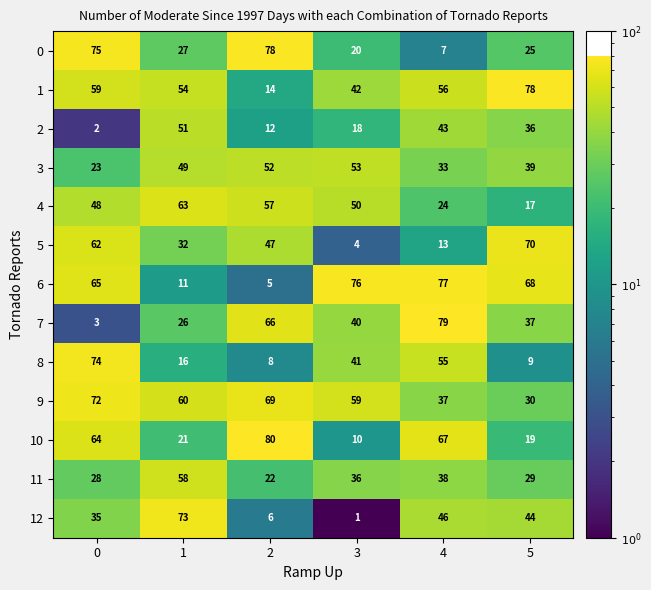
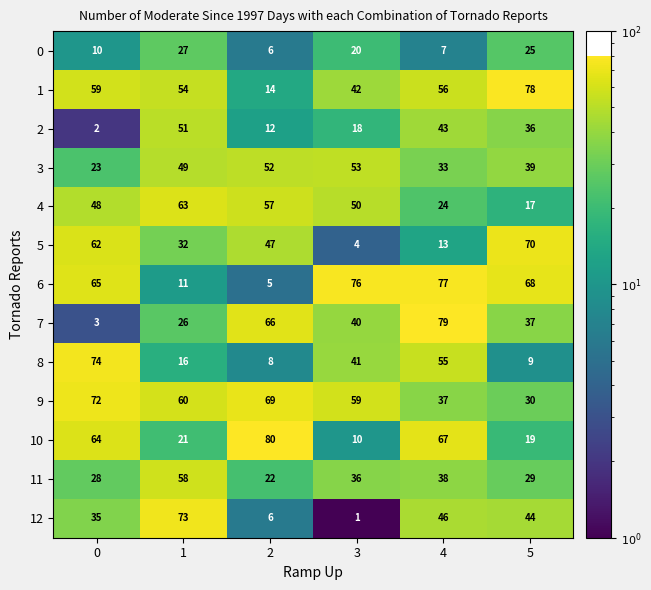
  {
    "0": {
-     "0": 75,
+     "0": 10,
      "1": 27,
-     "2": 78,
+     "2": 6,
      "3": 20,
      "4": 7,
      "5": 25
    },
    "1": {
      "0": 59,
      "1": 54,
      "2": 14,
      "3": 42,
      "4": 56,
      "5": 78
    },
    "2": {
      "0": 2,
      "1": 51,
      "2": 12,
      "3": 18,
      "4": 43,
      "5": 36
    },
    "3": {
      "0": 23,
      "1": 49,
      "2": 52,
      "3": 53,
      "4": 33,
      "5": 39
    },
    "4": {
      "0": 48,
      "1": 63,
      "2": 57,
      "3": 50,
      "4": 24,
      "5": 17
    },
    "5": {
      "0": 62,
      "1": 32,
      "2": 47,
      "3": 4,
      "4": 13,
      "5": 70
    },
    "6": {
      "0": 65,
      "1": 11,
      "2": 5,
      "3": 76,
      "4": 77,
      "5": 68
    },
    "7": {
      "0": 3,
      "1": 26,
      "2": 66,
      "3": 40,
      "4": 79,
      "5": 37
    },
    "8": {
      "0": 74,
      "1": 16,
      "2": 8,
      "3": 41,
      "4": 55,
      "5": 9
    },
    "9": {
      "0": 72,
      "1": 60,
      "2": 69,
      "3": 59,
      "4": 37,
      "5": 30
    },
    "10": {
      "0": 64,
      "1": 21,
      "2": 80,
      "3": 10,
      "4": 67,
      "5": 19
    },
    "11": {
      "0": 28,
      "1": 58,
      "2": 22,
      "3": 36,
      "4": 38,
      "5": 29
    },
    "12": {
      "0": 35,
      "1": 73,
      "2": 6,
      "3": 1,
      "4": 46,
      "5": 44
    }
  }
